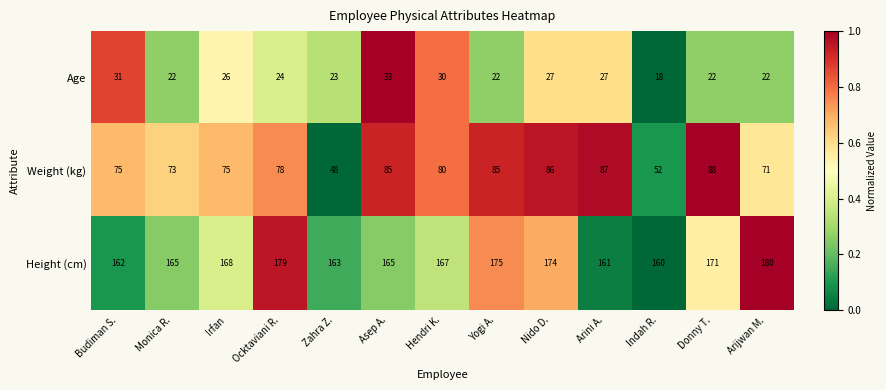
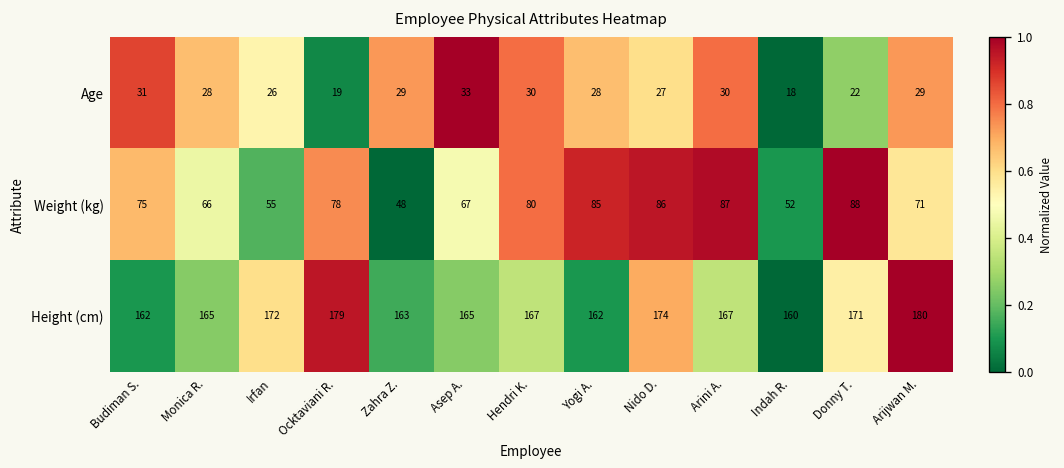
  {
    "Age": {
      "Budiman S.": 31,
-     "Monica R.": 22,
+     "Monica R.": 28,
      "Irfan": 26,
-     "Ocktaviani R.": 24,
-     "Zahra Z.": 23,
+     "Ocktaviani R.": 19,
+     "Zahra Z.": 29,
      "Asep A.": 33,
      "Hendri K.": 30,
-     "Yogi A.": 22,
+     "Yogi A.": 28,
      "Nido D.": 27,
-     "Arini A.": 27,
+     "Arini A.": 30,
      "Indah R.": 18,
      "Donny T.": 22,
-     "Arijwan M.": 22
+     "Arijwan M.": 29
    },
    "Weight (kg)": {
      "Budiman S.": 75,
-     "Monica R.": 73,
-     "Irfan": 75,
+     "Monica R.": 66,
+     "Irfan": 55,
      "Ocktaviani R.": 78,
      "Zahra Z.": 48,
-     "Asep A.": 85,
+     "Asep A.": 67,
      "Hendri K.": 80,
      "Yogi A.": 85,
      "Nido D.": 86,
      "Arini A.": 87,
      "Indah R.": 52,
      "Donny T.": 88,
      "Arijwan M.": 71
    },
    "Height (cm)": {
      "Budiman S.": 162,
      "Monica R.": 165,
-     "Irfan": 168,
+     "Irfan": 172,
      "Ocktaviani R.": 179,
      "Zahra Z.": 163,
      "Asep A.": 165,
      "Hendri K.": 167,
-     "Yogi A.": 175,
+     "Yogi A.": 162,
      "Nido D.": 174,
-     "Arini A.": 161,
+     "Arini A.": 167,
      "Indah R.": 160,
      "Donny T.": 171,
      "Arijwan M.": 180
    }
  }
